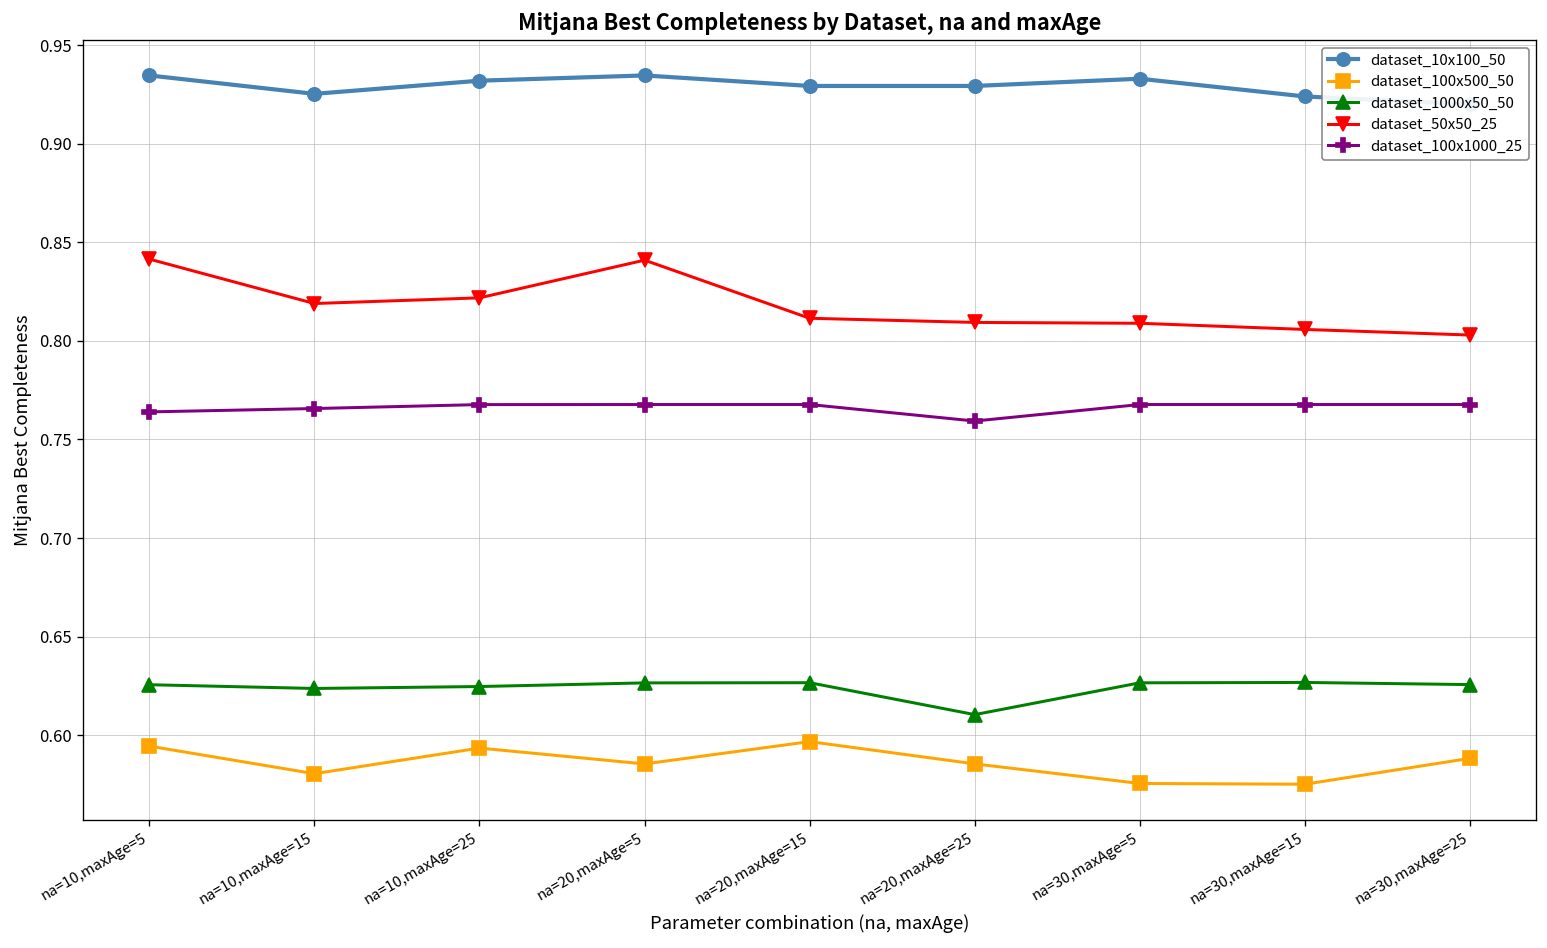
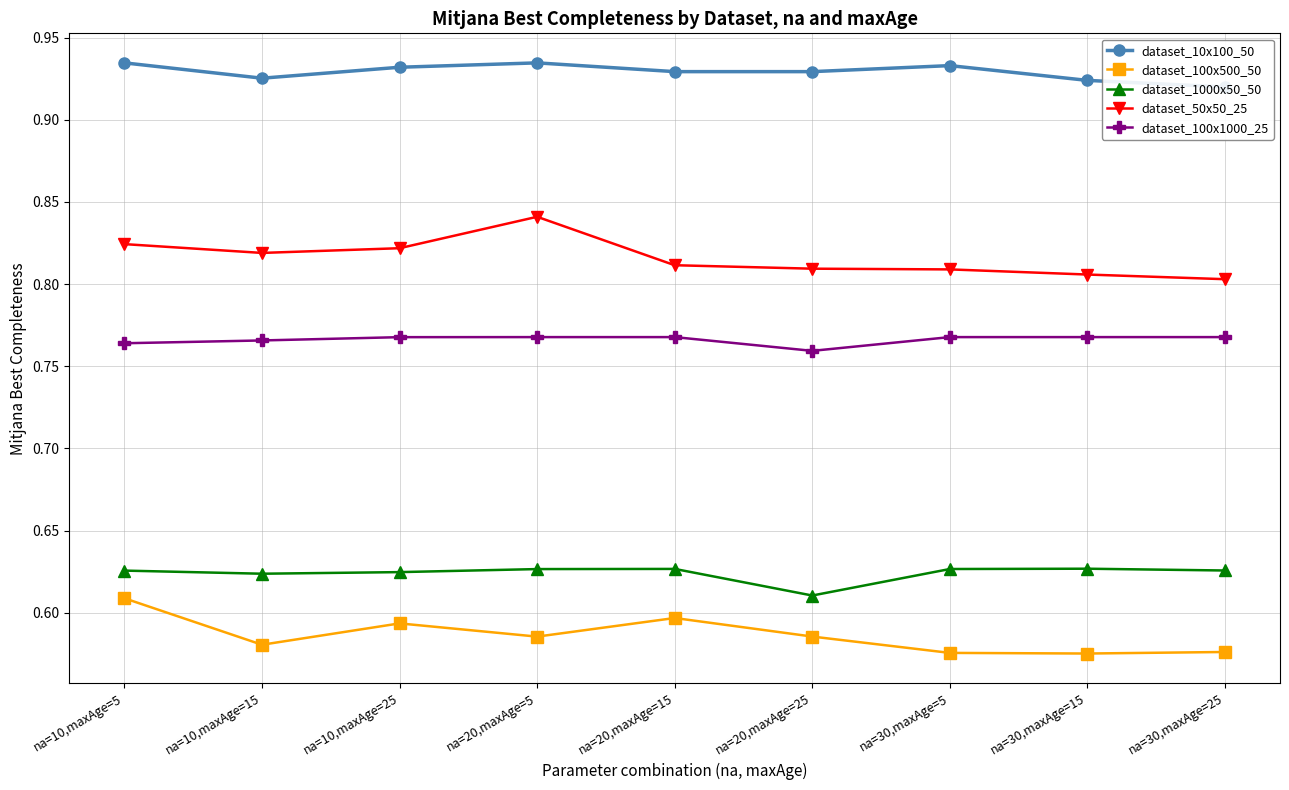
  {
    "dataset_10x100_50": {
      "na=10,maxAge=5": 0.935,
      "na=10,maxAge=15": 0.925,
      "na=10,maxAge=25": 0.932,
      "na=20,maxAge=5": 0.935,
      "na=20,maxAge=15": 0.929,
      "na=20,maxAge=25": 0.929,
      "na=30,maxAge=5": 0.933,
      "na=30,maxAge=15": 0.924
    },
    "dataset_100x500_50": {
-     "na=10,maxAge=5": 0.594,
+     "na=10,maxAge=5": 0.609,
      "na=10,maxAge=15": 0.580,
      "na=10,maxAge=25": 0.593,
      "na=20,maxAge=5": 0.585,
      "na=20,maxAge=15": 0.597,
      "na=20,maxAge=25": 0.585,
      "na=30,maxAge=5": 0.576,
      "na=30,maxAge=15": 0.575,
-     "na=30,maxAge=25": 0.588
+     "na=30,maxAge=25": 0.576
    },
    "dataset_1000x50_50": {
      "na=10,maxAge=5": 0.626,
      "na=10,maxAge=15": 0.624,
      "na=10,maxAge=25": 0.625,
      "na=20,maxAge=5": 0.627,
      "na=20,maxAge=15": 0.627,
      "na=20,maxAge=25": 0.610,
      "na=30,maxAge=5": 0.627,
      "na=30,maxAge=15": 0.627,
      "na=30,maxAge=25": 0.626
    },
    "dataset_50x50_25": {
-     "na=10,maxAge=5": 0.842,
+     "na=10,maxAge=5": 0.824,
      "na=10,maxAge=15": 0.819,
      "na=10,maxAge=25": 0.822,
      "na=20,maxAge=5": 0.841,
      "na=20,maxAge=15": 0.811,
      "na=20,maxAge=25": 0.809,
      "na=30,maxAge=5": 0.809,
      "na=30,maxAge=15": 0.806,
      "na=30,maxAge=25": 0.803
    },
    "dataset_100x1000_25": {
      "na=10,maxAge=5": 0.764,
      "na=10,maxAge=15": 0.766,
      "na=10,maxAge=25": 0.768,
      "na=20,maxAge=5": 0.768,
      "na=20,maxAge=15": 0.768,
      "na=20,maxAge=25": 0.759,
      "na=30,maxAge=5": 0.768,
      "na=30,maxAge=15": 0.768,
      "na=30,maxAge=25": 0.768
    }
  }
